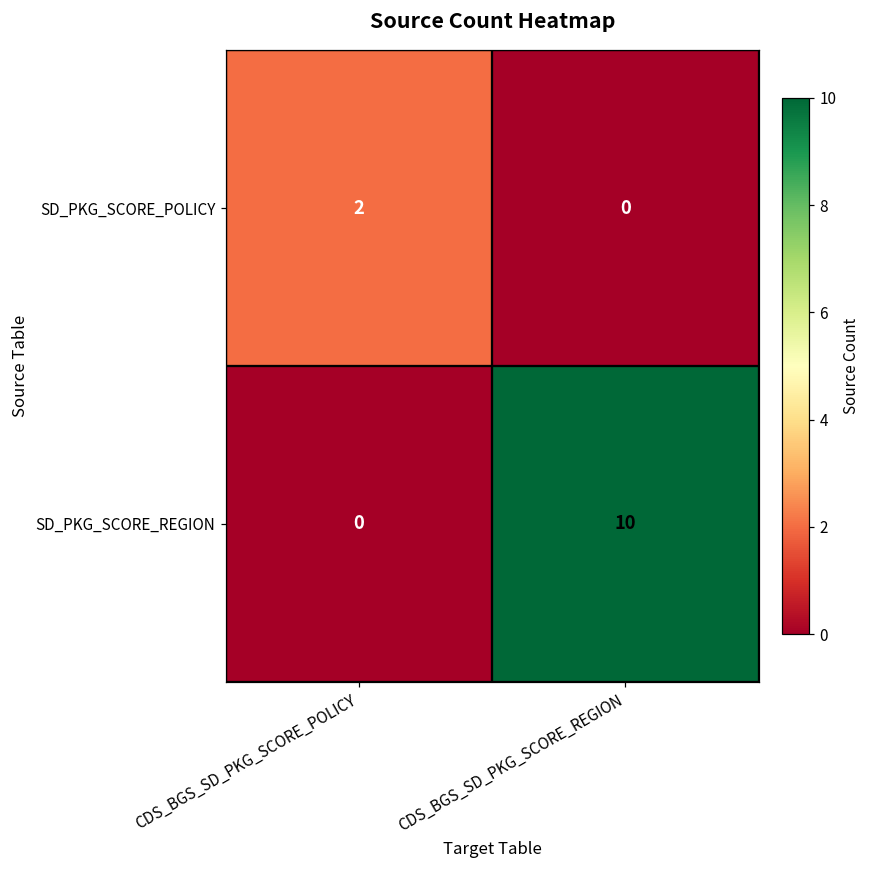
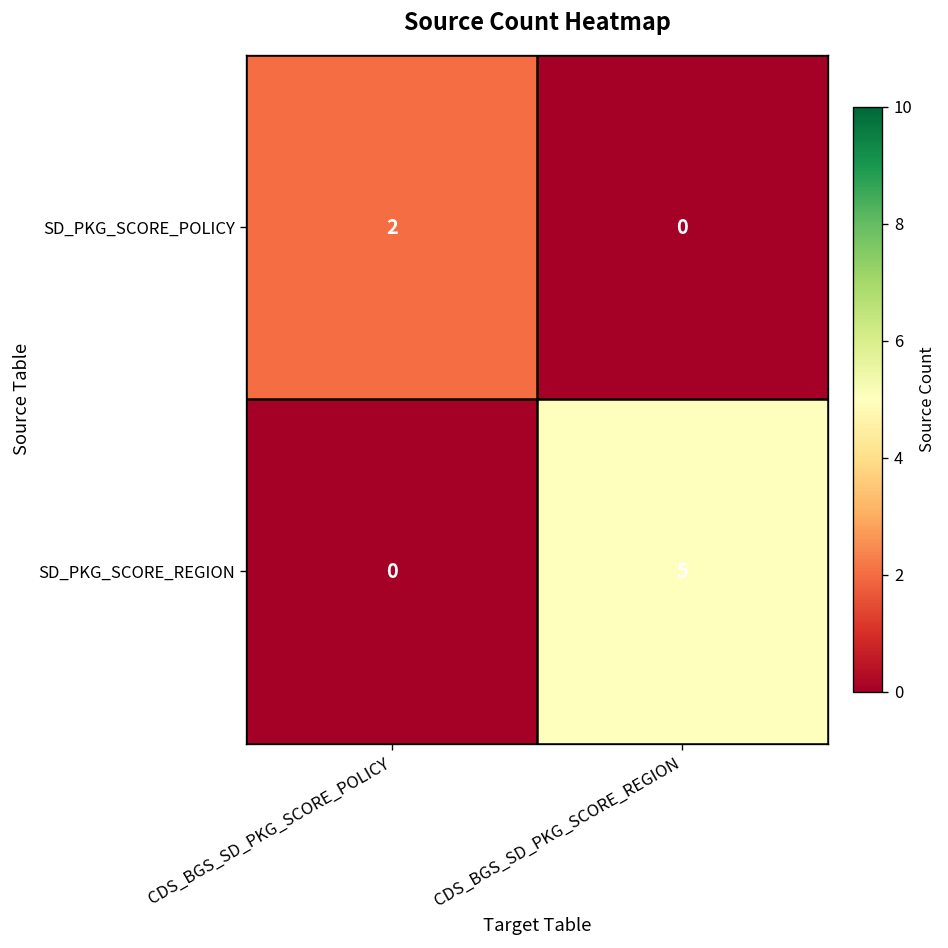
  {
    "SD_PKG_SCORE_POLICY": {
      "CDS_BGS_SD_PKG_SCORE_POLICY": 2,
      "CDS_BGS_SD_PKG_SCORE_REGION": 0
    },
    "SD_PKG_SCORE_REGION": {
      "CDS_BGS_SD_PKG_SCORE_POLICY": 0,
-     "CDS_BGS_SD_PKG_SCORE_REGION": 10
+     "CDS_BGS_SD_PKG_SCORE_REGION": 5
    }
  }
